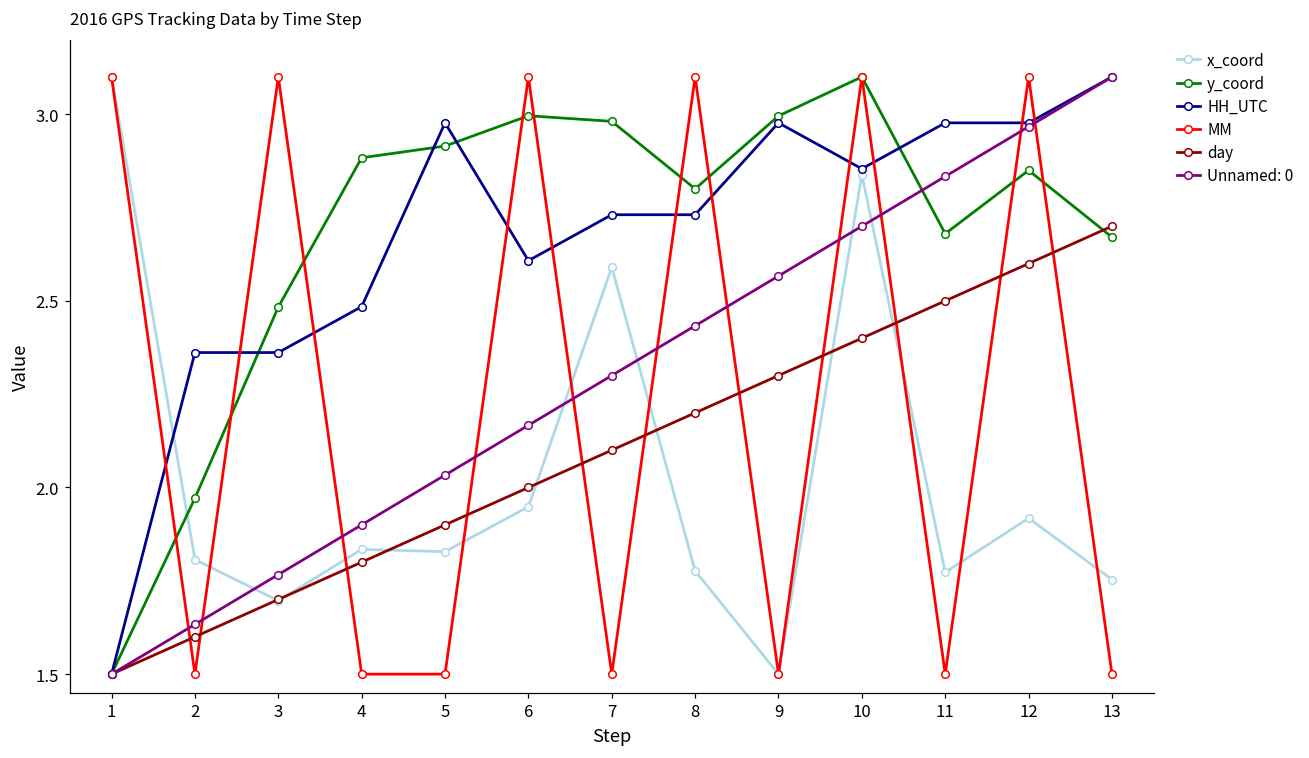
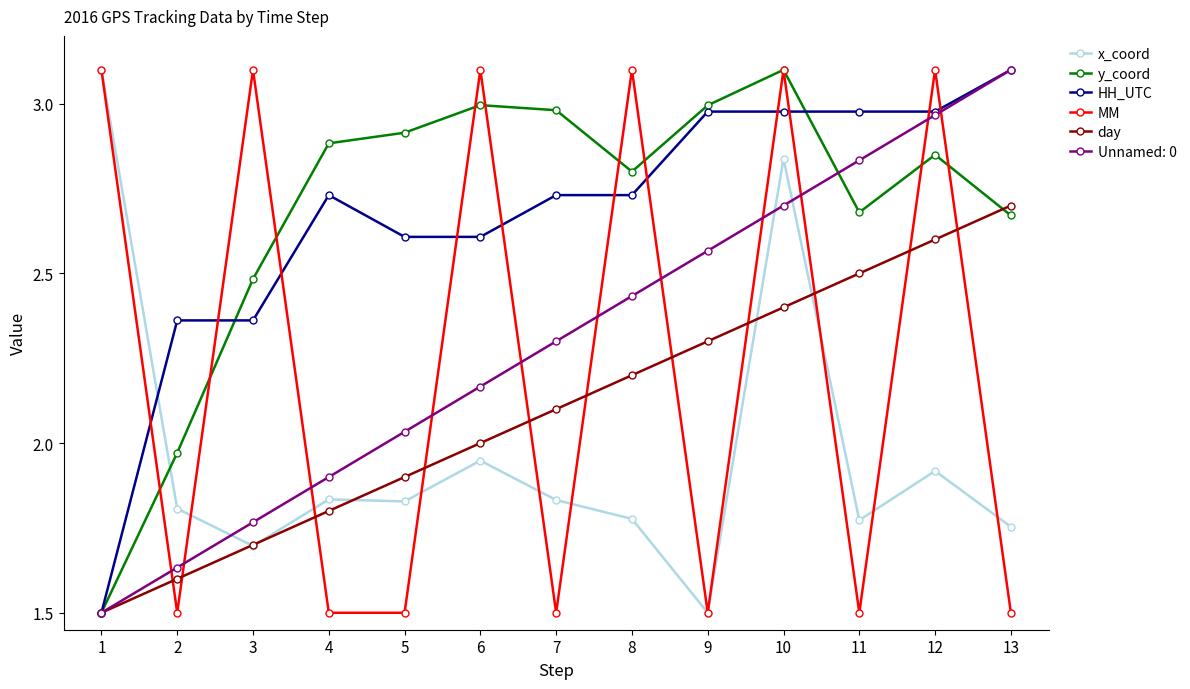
  {
    "x_coord": {
      "2": 1.81,
      "4": 1.83,
      "5": 1.83,
      "6": 1.95,
-     "7": 2.59,
+     "7": 1.83,
      "8": 1.78,
      "10": 2.84,
      "11": 1.77,
      "12": 1.92,
      "13": 1.75
    },
    "y_coord": {
      "2": 1.97,
      "3": 2.48,
      "4": 2.88,
      "5": 2.91,
      "6": 3.00,
      "7": 2.98,
      "8": 2.80,
      "9": 3.00,
      "11": 2.68,
      "12": 2.85,
      "13": 2.67
    },
    "HH_UTC": {
      "2": 2.36,
      "3": 2.36,
-     "4": 2.48,
-     "5": 2.98,
+     "4": 2.73,
+     "5": 2.61,
      "6": 2.61,
      "7": 2.73,
      "8": 2.73,
      "9": 2.98,
-     "10": 2.85,
+     "10": 2.98,
      "11": 2.98,
      "12": 2.98
    },
    "MM": {
      "2": 1.50,
      "3": 3.10,
      "4": 1.50,
      "5": 1.50,
      "6": 3.10,
      "7": 1.50,
      "8": 3.10,
      "11": 1.50,
      "12": 3.10,
      "13": 1.50
    },
    "day": {
      "2": 1.60,
      "4": 1.80,
      "5": 1.90,
      "6": 2.00,
      "7": 2.10,
      "8": 2.20,
      "9": 2.30,
      "10": 2.40,
      "11": 2.50,
      "12": 2.60,
      "13": 2.70
    },
    "Unnamed: 0": {
      "2": 1.63,
      "3": 1.77,
      "4": 1.90,
      "5": 2.03,
      "6": 2.17,
      "7": 2.30,
      "8": 2.43,
      "9": 2.57,
      "10": 2.70,
      "11": 2.83,
      "12": 2.97
    }
  }
